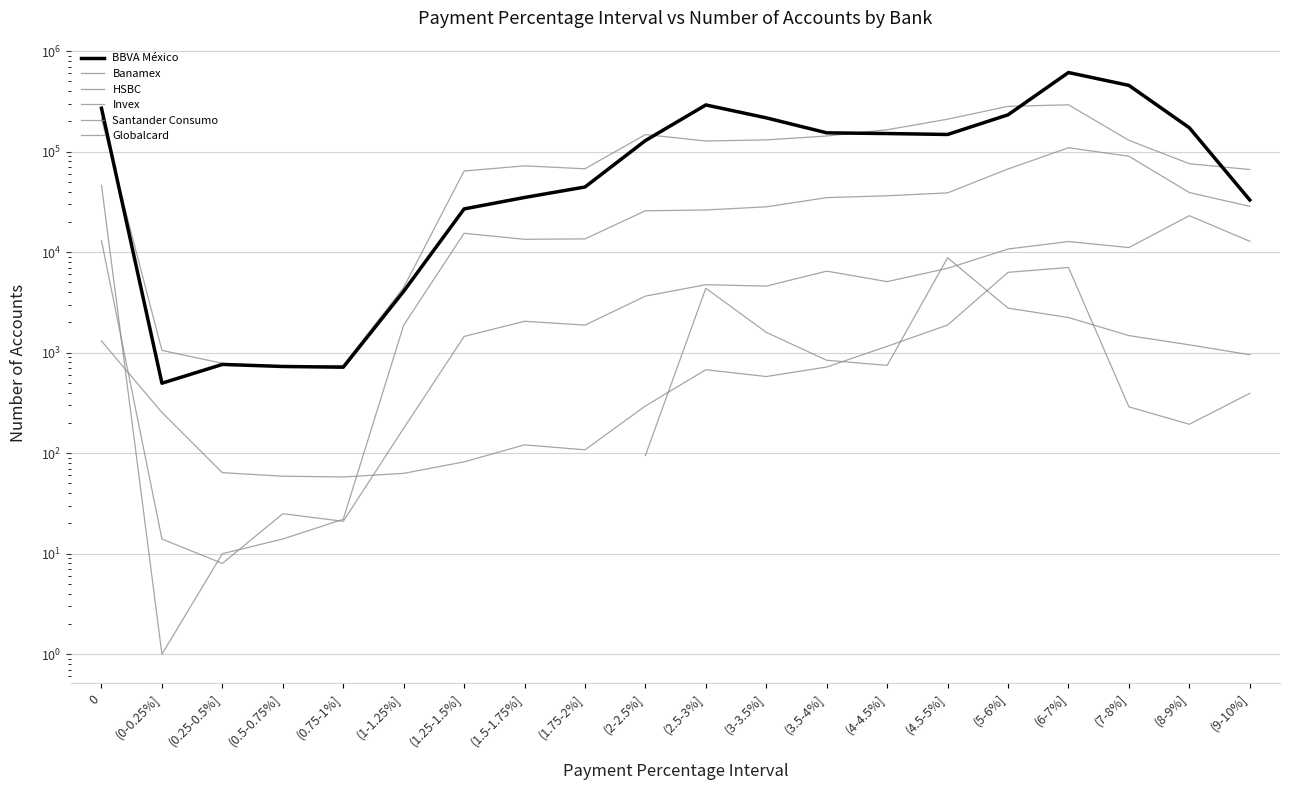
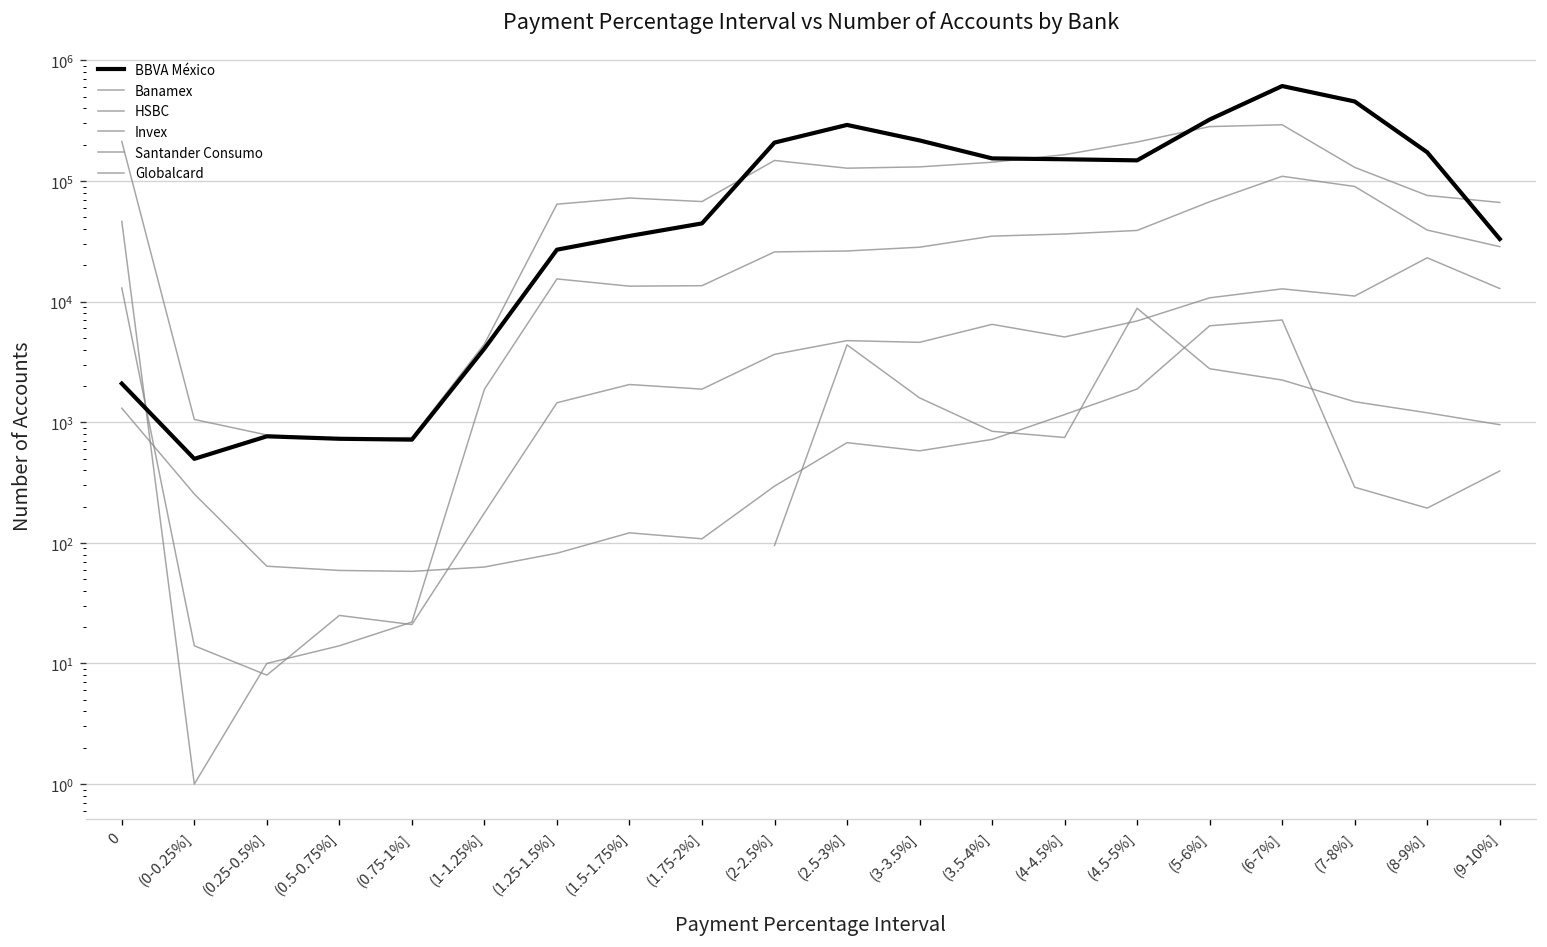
  {
    "BBVA México": {
-     "0": 270000,
+     "0": 2100,
      "(0-0.25%]": 500,
      "(1-1.25%]": 4100,
      "(1.25-1.5%]": 27000,
      "(1.5-1.75%]": 35000,
      "(1.75-2%]": 40000,
-     "(2-2.5%]": 130000,
+     "(2-2.5%]": 210000,
      "(2.5-3%]": 290000,
      "(3-3.5%]": 220000,
      "(3.5-4%]": 150000,
      "(4-4.5%]": 150000,
      "(4.5-5%]": 150000,
-     "(5-6%]": 230000,
+     "(5-6%]": 320000,
      "(6-7%]": 600000,
      "(7-8%]": 500000,
      "(8-9%]": 170000,
      "(9-10%]": 33000
    }
  }
